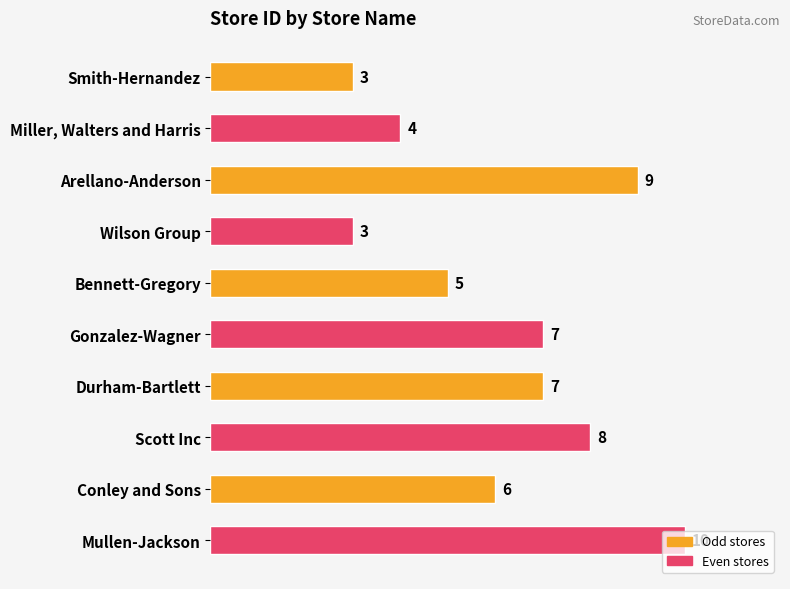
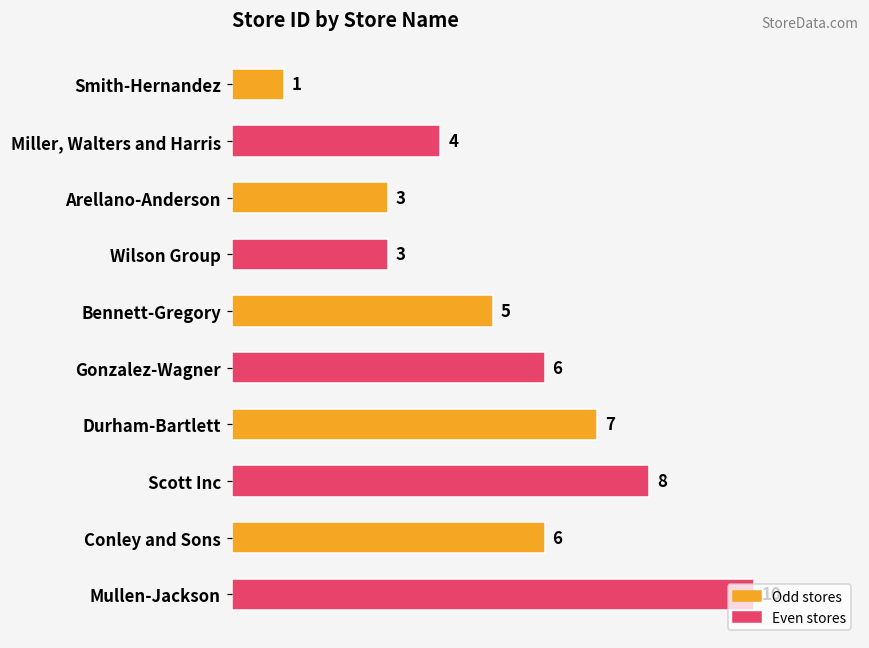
  {
-   "Smith-Hernandez": 3,
+   "Smith-Hernandez": 1,
    "Miller, Walters and Harris": 4,
-   "Arellano-Anderson": 9,
+   "Arellano-Anderson": 3,
    "Wilson Group": 3,
    "Bennett-Gregory": 5,
-   "Gonzalez-Wagner": 7,
+   "Gonzalez-Wagner": 6,
    "Durham-Bartlett": 7,
    "Scott Inc": 8,
    "Conley and Sons": 6
  }
